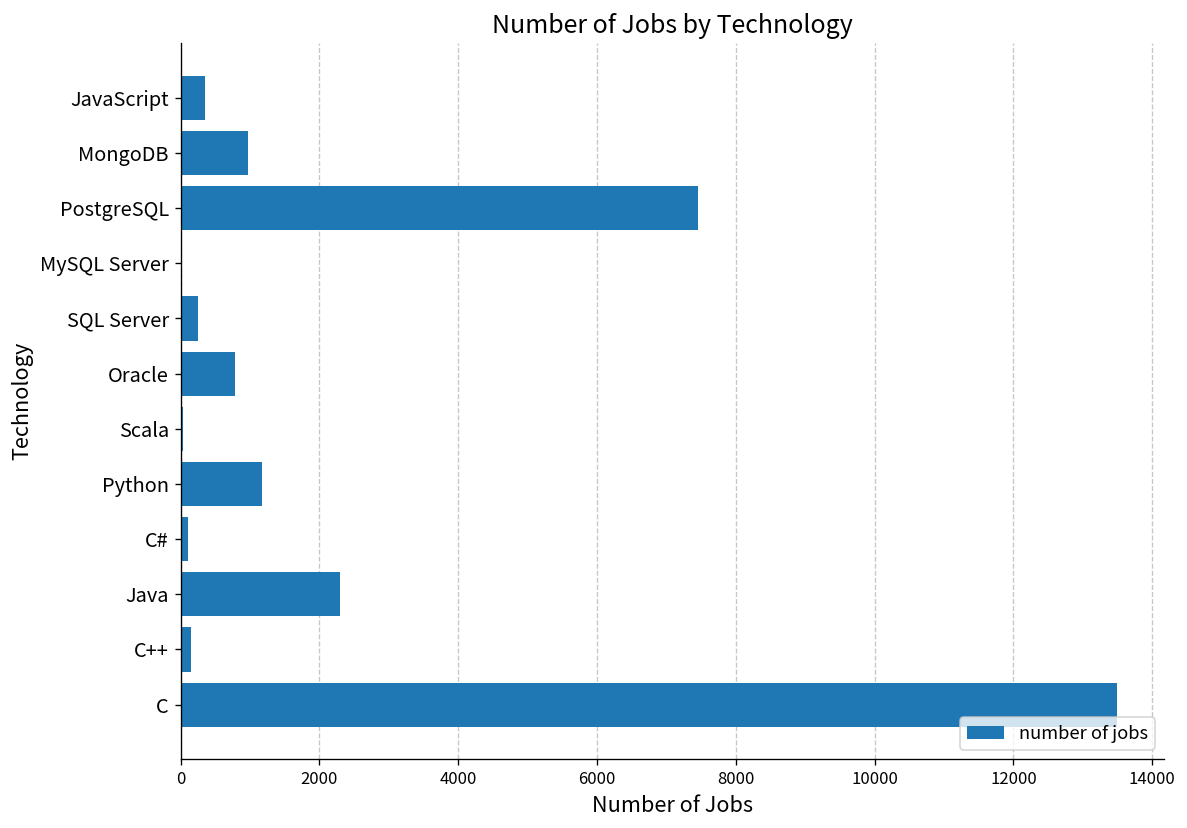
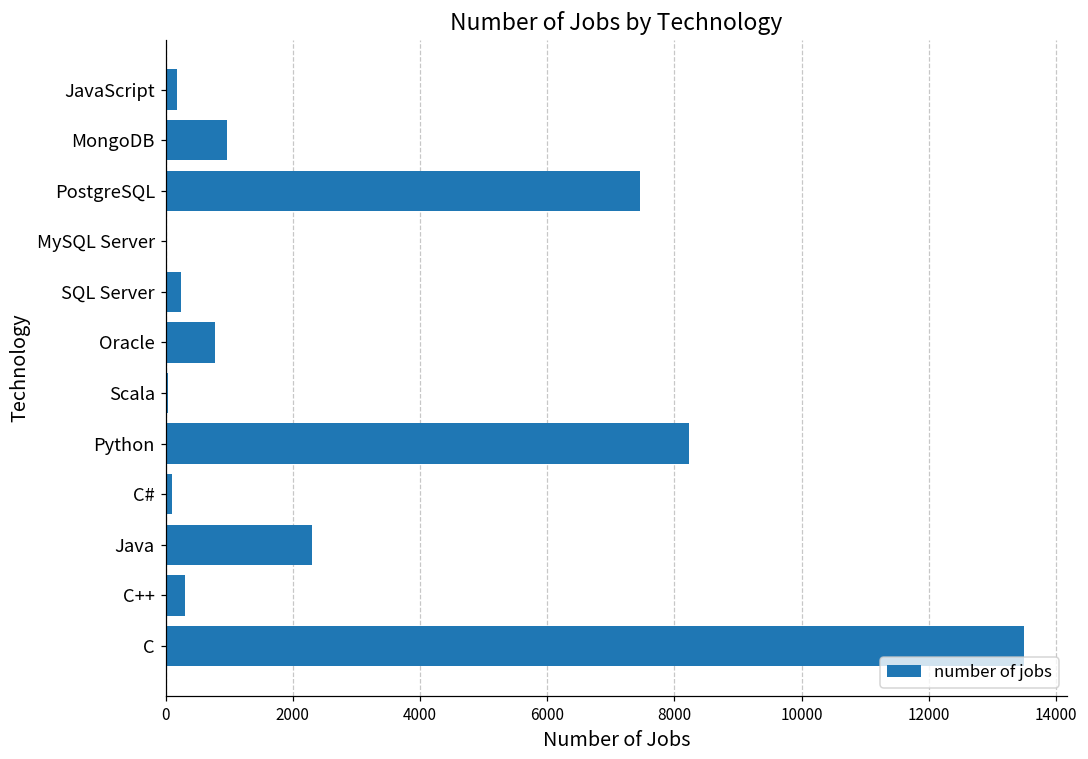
  {
-   "JavaScript": 400,
+   "JavaScript": 200,
    "MongoDB": 1000,
    "PostgreSQL": 7500,
    "MySQL Server": 0,
    "SQL Server": 300,
    "Oracle": 800,
-   "Python": 1200,
+   "Python": 8200,
    "C#": 100,
    "Java": 2300,
-   "C++": 200,
+   "C++": 300,
    "C": 13500
  }
